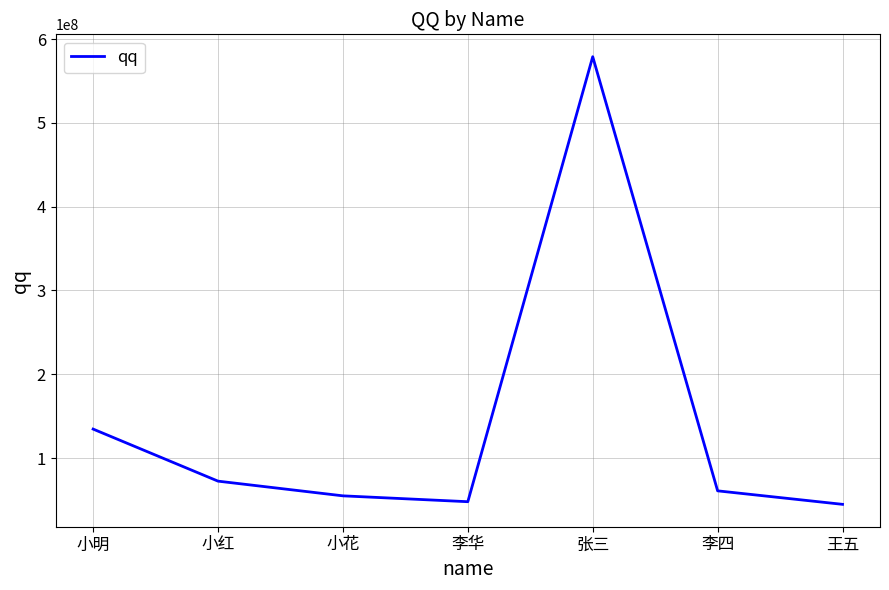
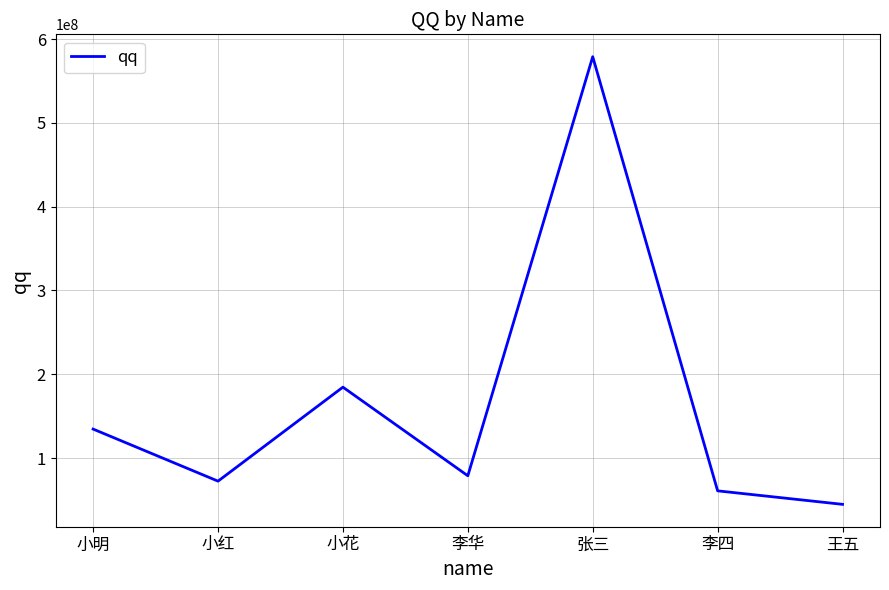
  {
    "小明": 130000000,
    "小红": 70000000,
-   "小花": 50000000,
-   "李华": 50000000,
+   "小花": 180000000,
+   "李华": 80000000,
    "张三": 580000000,
    "李四": 60000000,
    "王五": 40000000
  }
